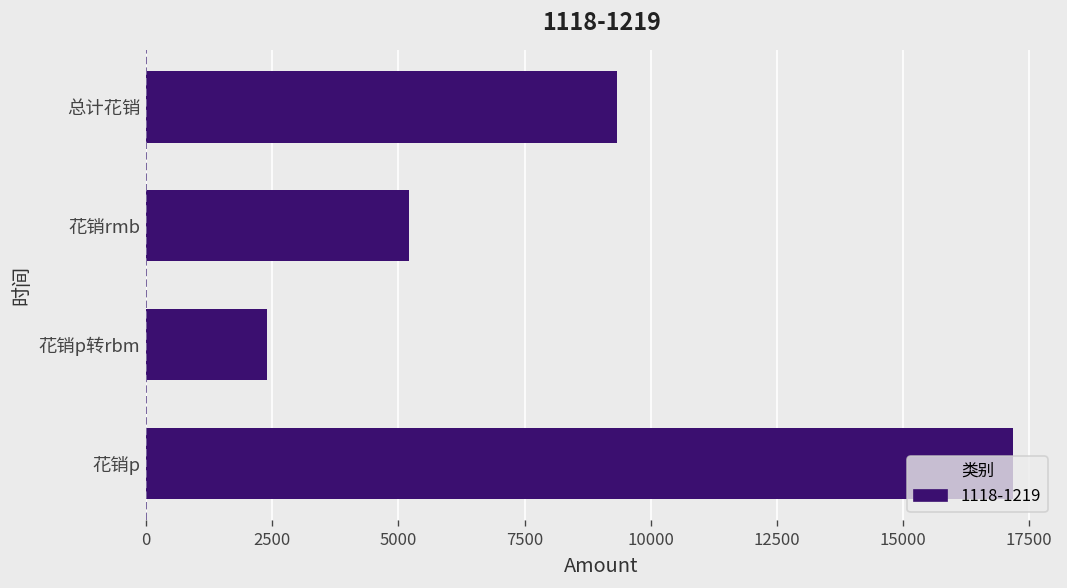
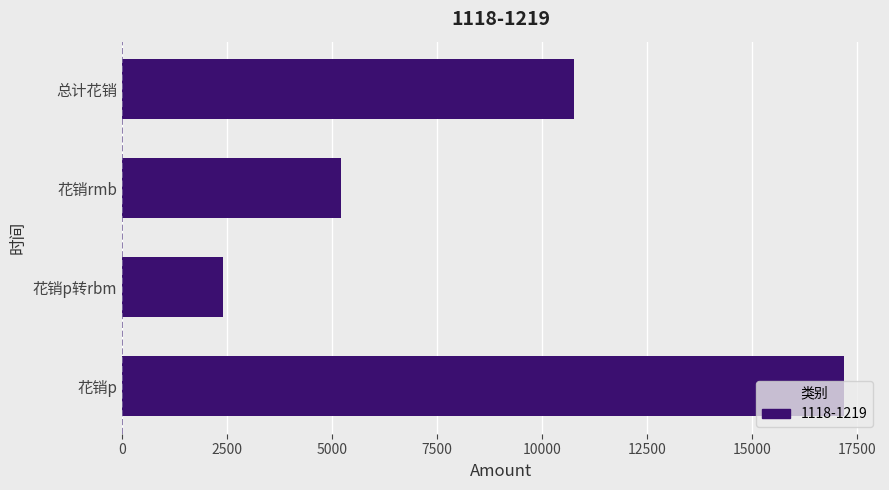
  {
-   "总计花销": 9300,
+   "总计花销": 10800,
    "花销rmb": 5200,
    "花销p转rbm": 2400
  }
